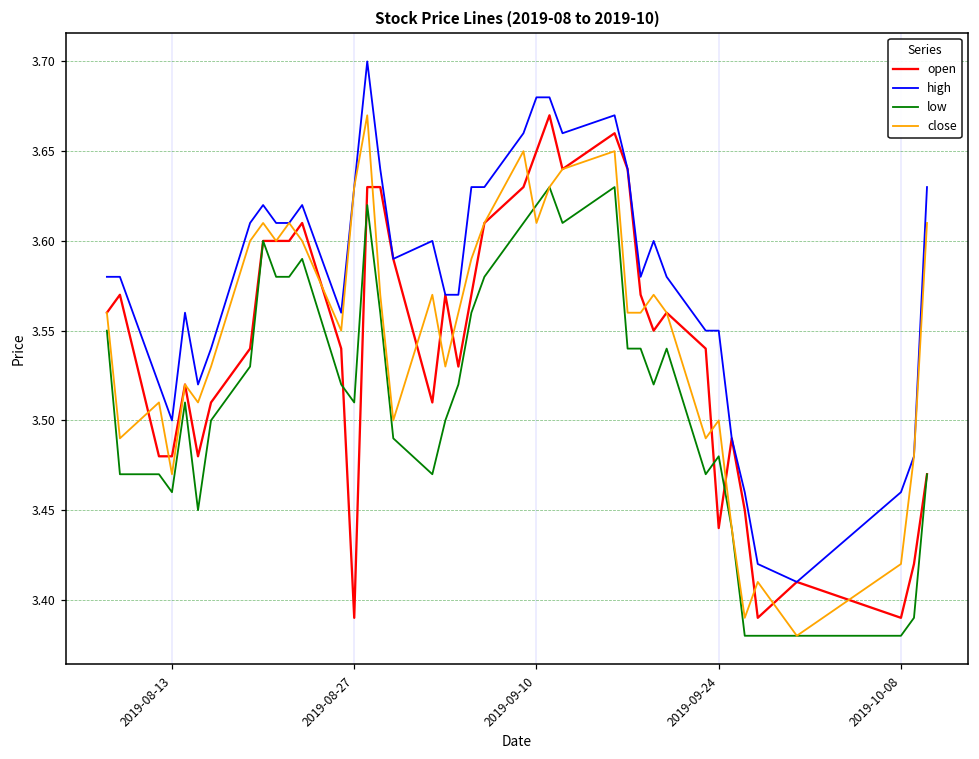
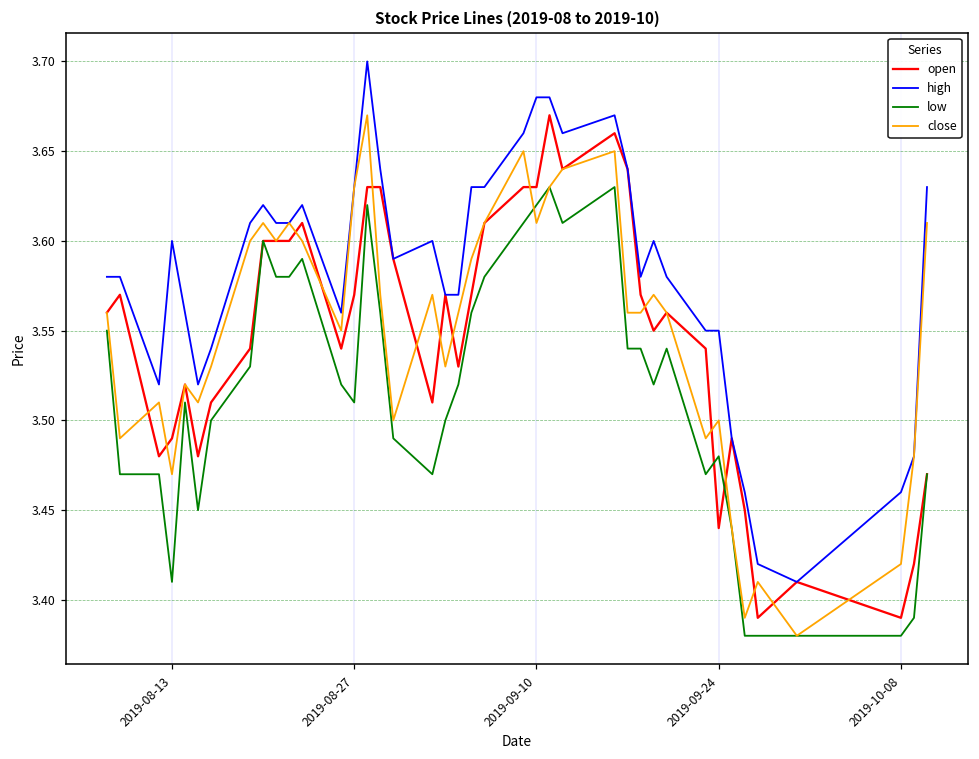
  {
    "open": {
-     "2019-08-13": 3.48,
-     "2019-08-27": 3.39,
-     "2019-09-10": 3.65,
+     "2019-08-13": 3.49,
+     "2019-08-27": 3.57,
+     "2019-09-10": 3.63,
      "2019-09-24": 3.44,
      "2019-10-08": 3.39
    },
    "high": {
-     "2019-08-13": 3.5,
+     "2019-08-13": 3.6,
      "2019-09-10": 3.680,
      "2019-09-24": 3.550,
      "2019-10-08": 3.460
    },
    "low": {
-     "2019-08-13": 3.46,
+     "2019-08-13": 3.41,
      "2019-08-27": 3.51,
      "2019-09-10": 3.62,
      "2019-09-24": 3.48,
      "2019-10-08": 3.38
    },
    "close": {
      "2019-08-13": 3.47,
      "2019-09-10": 3.61,
      "2019-09-24": 3.50,
      "2019-10-08": 3.42
    }
  }
